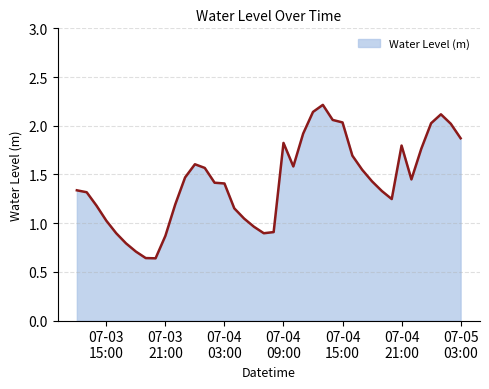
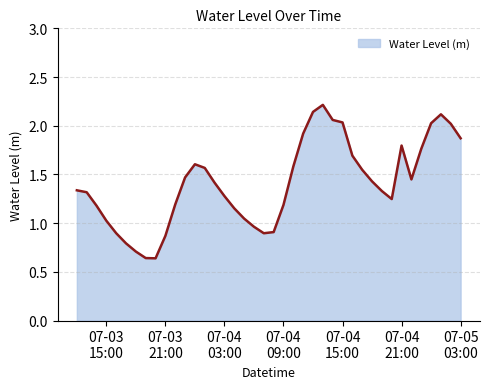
  {
    "07-03 15:00": 1.0,
    "07-03 21:00": 0.9,
-   "07-04 03:00": 1.4,
-   "07-04 09:00": 1.8,
+   "07-04 03:00": 1.3,
+   "07-04 09:00": 1.2,
    "07-04 15:00": 2.0,
    "07-04 21:00": 1.8,
    "07-05 03:00": 1.9
  }
